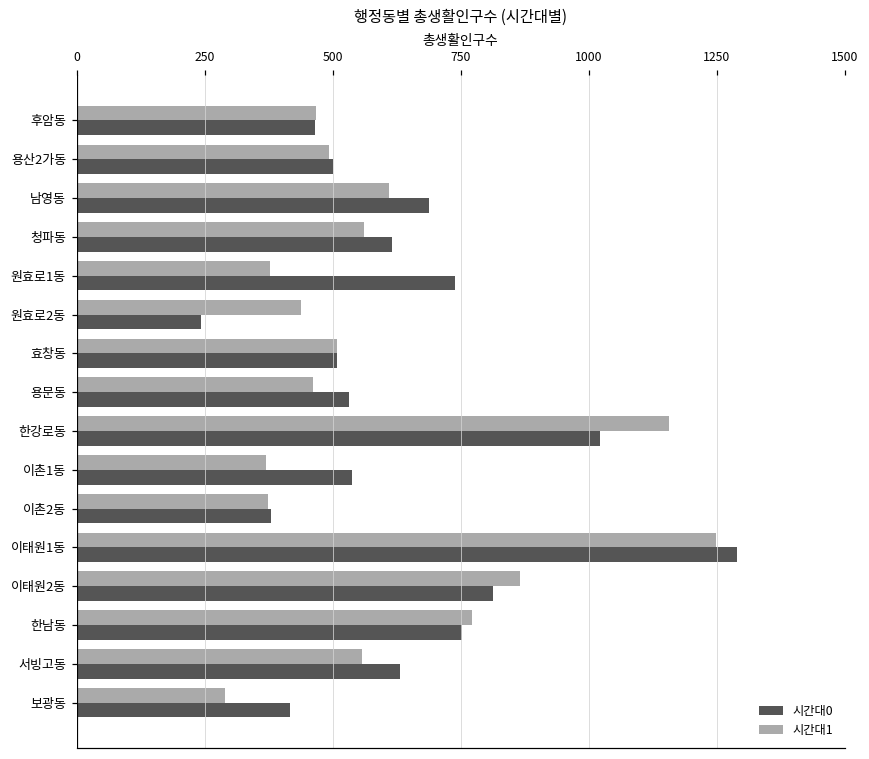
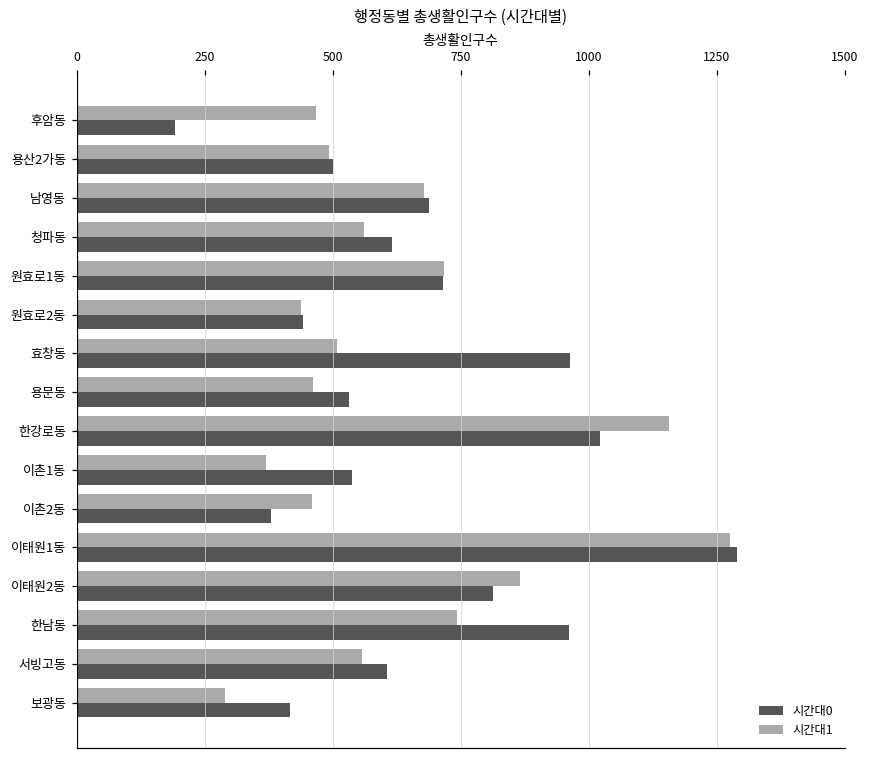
  {
    "시간대0": {
-     "후암동": 470,
+     "후암동": 190,
      "용산2가동": 500,
      "남영동": 690,
      "청파동": 620,
-     "원효로1동": 740,
-     "원효로2동": 240,
-     "효창동": 510,
+     "원효로1동": 720,
+     "원효로2동": 440,
+     "효창동": 960,
      "용문동": 530,
      "한강로동": 1020,
      "이촌1동": 540,
      "이촌2동": 380,
      "이태원1동": 1290,
      "이태원2동": 810,
-     "한남동": 750,
-     "서빙고동": 630,
+     "한남동": 960,
+     "서빙고동": 610,
      "보광동": 420
    },
    "시간대1": {
      "후암동": 470,
      "용산2가동": 490,
-     "남영동": 610,
+     "남영동": 680,
      "청파동": 560,
-     "원효로1동": 380,
+     "원효로1동": 720,
      "원효로2동": 440,
      "효창동": 510,
      "용문동": 460,
      "한강로동": 1160,
      "이촌1동": 370,
-     "이촌2동": 370,
-     "이태원1동": 1250,
+     "이촌2동": 460,
+     "이태원1동": 1280,
      "이태원2동": 870,
-     "한남동": 770,
+     "한남동": 740,
      "서빙고동": 560,
      "보광동": 290
    }
  }
